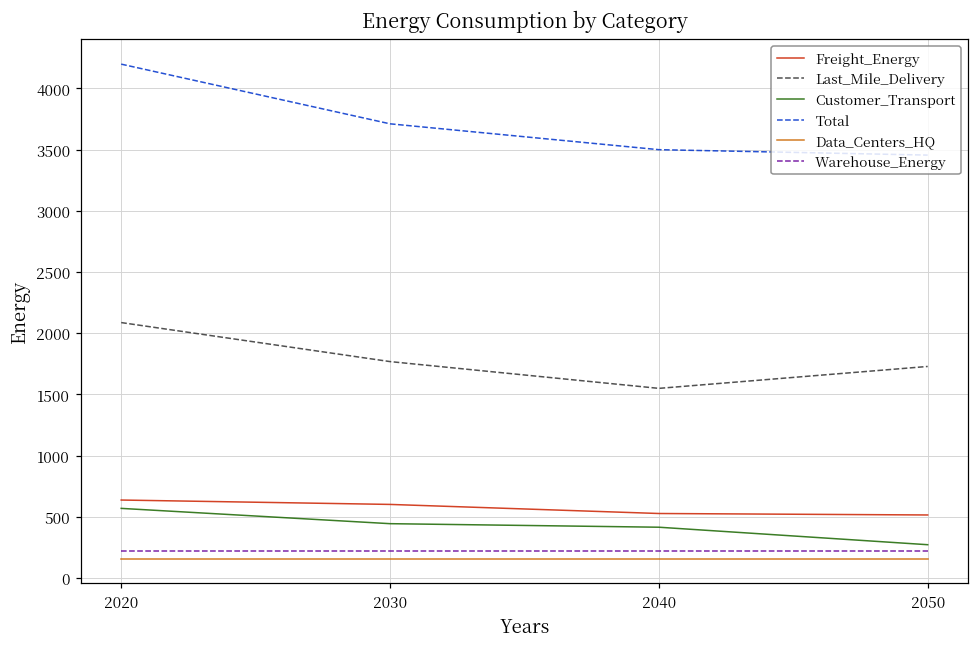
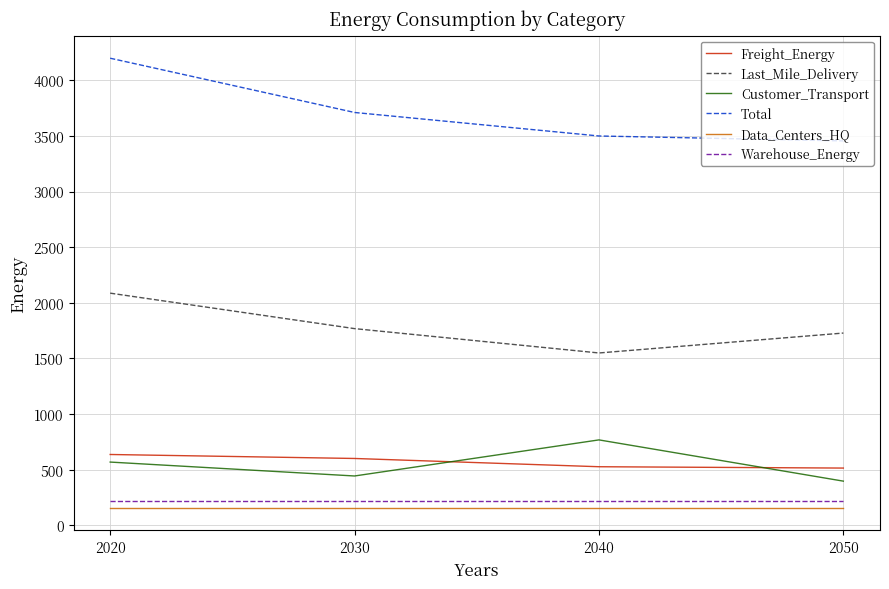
  {
    "Freight_Energy": {
      "2020": 640,
      "2030": 600,
      "2040": 530,
      "2050": 520
    },
    "Last_Mile_Delivery": {
      "2020": 2090,
      "2030": 1770,
      "2040": 1550,
      "2050": 1730
    },
    "Customer_Transport": {
      "2020": 570,
      "2030": 440,
-     "2040": 420,
-     "2050": 270
+     "2040": 770,
+     "2050": 400
    },
    "Total": {
      "2020": 4200,
      "2030": 3710,
      "2040": 3500
    },
    "Data_Centers_HQ": {
      "2020": 160,
      "2030": 160,
      "2040": 160,
      "2050": 160
    },
    "Warehouse_Energy": {
      "2020": 220,
      "2030": 220,
      "2040": 220,
      "2050": 220
    }
  }
